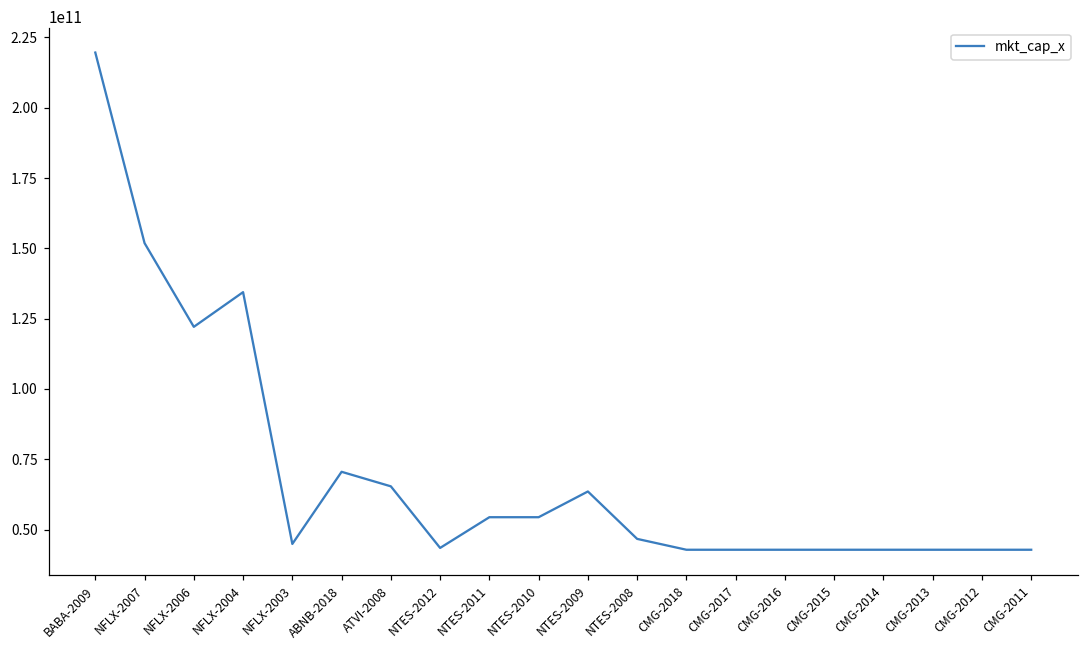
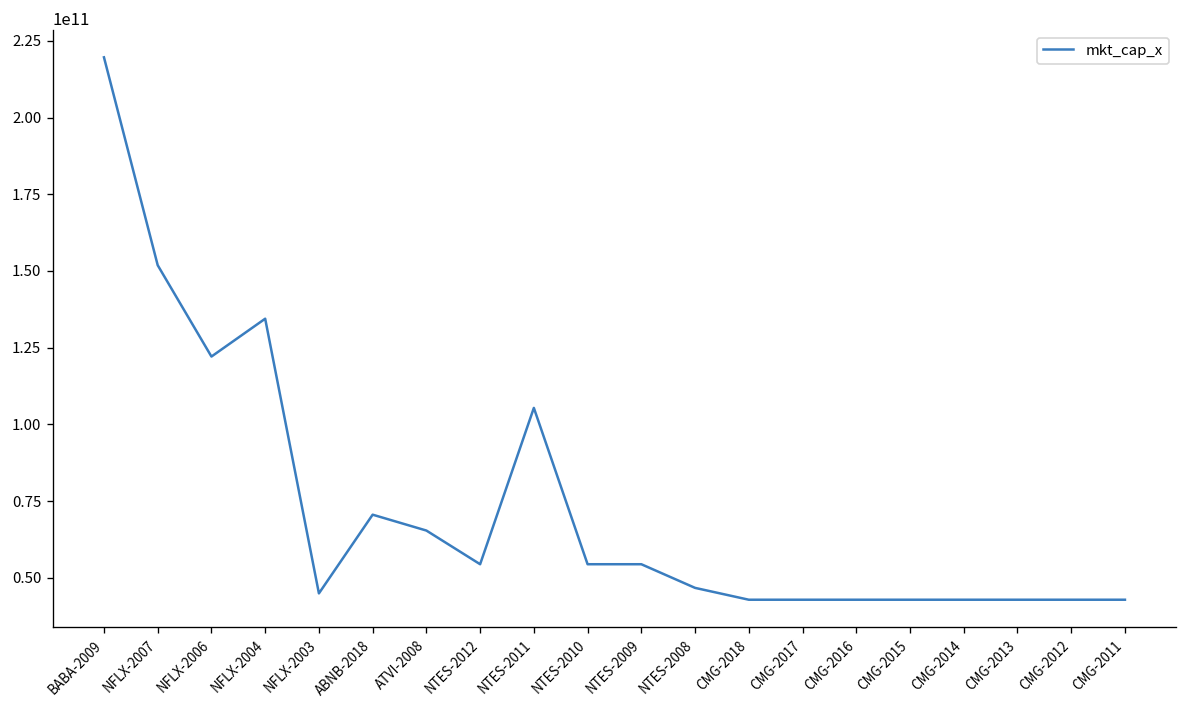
  {
    "BABA-2009": 220000000000,
    "NFLX-2007": 152000000000,
    "NFLX-2006": 122000000000,
    "NFLX-2004": 134000000000,
    "NFLX-2003": 45000000000,
    "ABNB-2018": 71000000000,
    "ATVI-2008": 65000000000,
-   "NTES-2012": 43000000000,
-   "NTES-2011": 54000000000,
+   "NTES-2012": 54000000000,
+   "NTES-2011": 105000000000,
    "NTES-2010": 54000000000,
-   "NTES-2009": 64000000000,
+   "NTES-2009": 54000000000,
    "NTES-2008": 47000000000,
    "CMG-2018": 43000000000,
    "CMG-2017": 43000000000,
    "CMG-2016": 43000000000,
    "CMG-2015": 43000000000,
    "CMG-2014": 43000000000,
    "CMG-2013": 43000000000,
    "CMG-2012": 43000000000,
    "CMG-2011": 43000000000
  }
